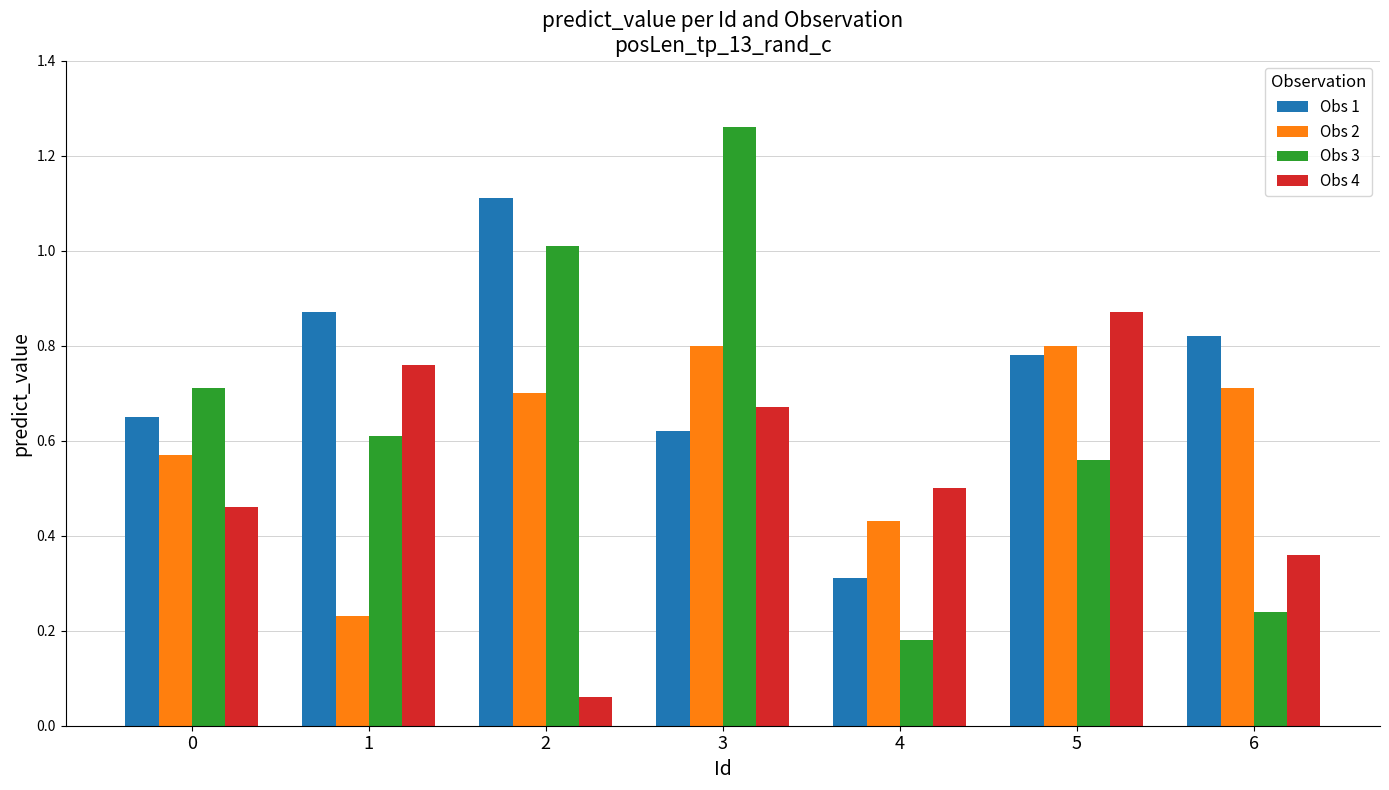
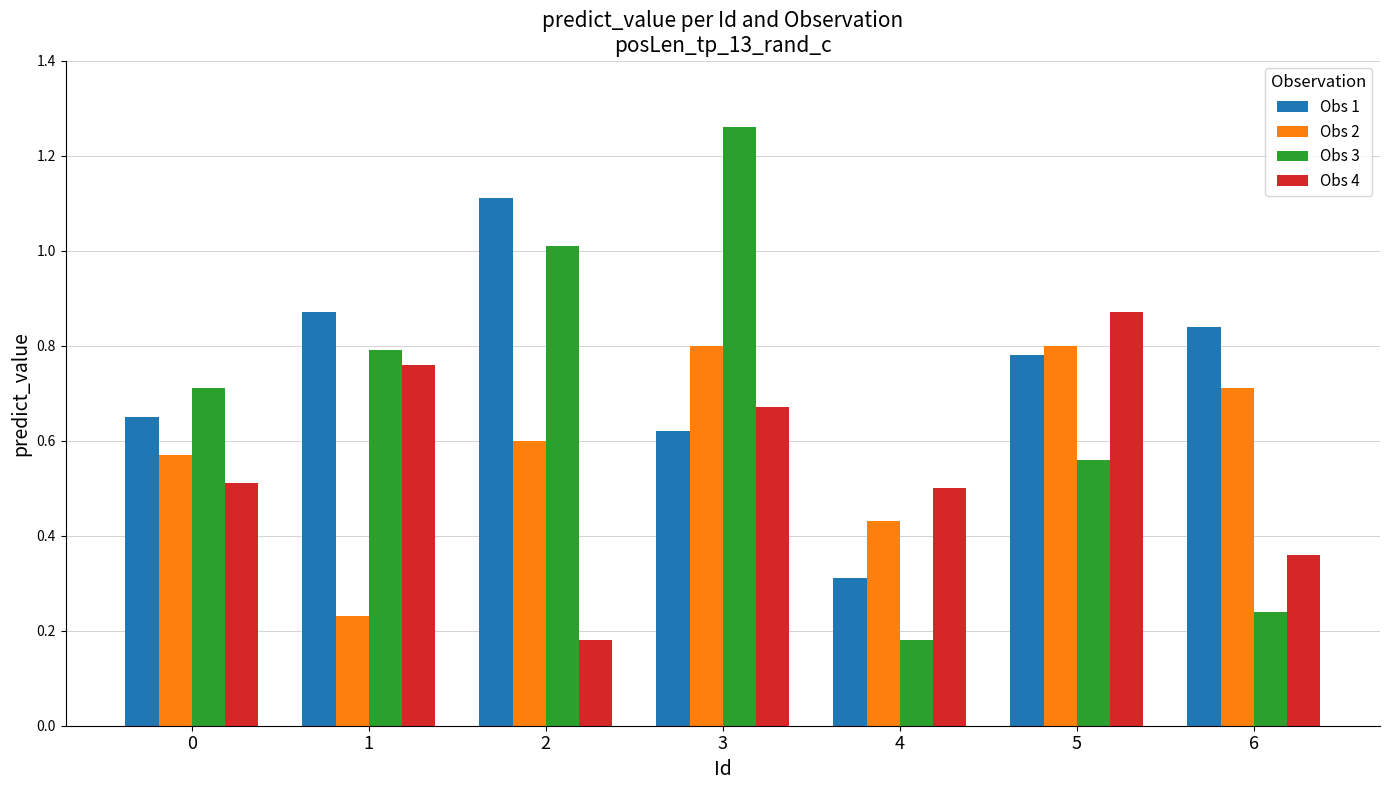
  {
    "Obs 1": {
      "0": 0.65,
      "1": 0.87,
      "2": 1.11,
      "3": 0.62,
      "4": 0.31,
      "5": 0.78,
-     "6": 0.82
+     "6": 0.84
    },
    "Obs 2": {
      "0": 0.57,
      "1": 0.23,
-     "2": 0.7,
+     "2": 0.6,
      "3": 0.8,
      "4": 0.43,
      "5": 0.8,
      "6": 0.71
    },
    "Obs 3": {
      "0": 0.71,
-     "1": 0.61,
+     "1": 0.79,
      "2": 1.01,
      "3": 1.26,
      "4": 0.18,
      "5": 0.56,
      "6": 0.24
    },
    "Obs 4": {
-     "0": 0.46,
+     "0": 0.51,
      "1": 0.76,
-     "2": 0.06,
+     "2": 0.18,
      "3": 0.67,
      "4": 0.50,
      "5": 0.87,
      "6": 0.36
    }
  }
